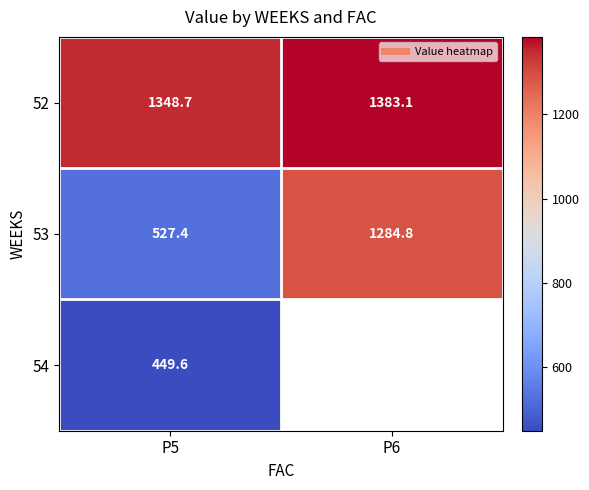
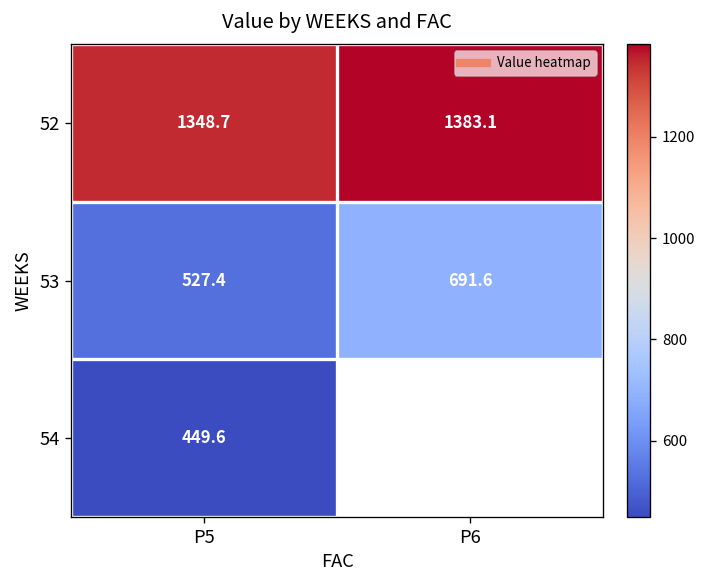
  {
    "52": {
      "P5": 1348.7,
      "P6": 1383.1
    },
    "53": {
      "P5": 527.4,
-     "P6": 1284.8
+     "P6": 691.6
    },
    "54": {
      "P5": 449.6
    }
  }
